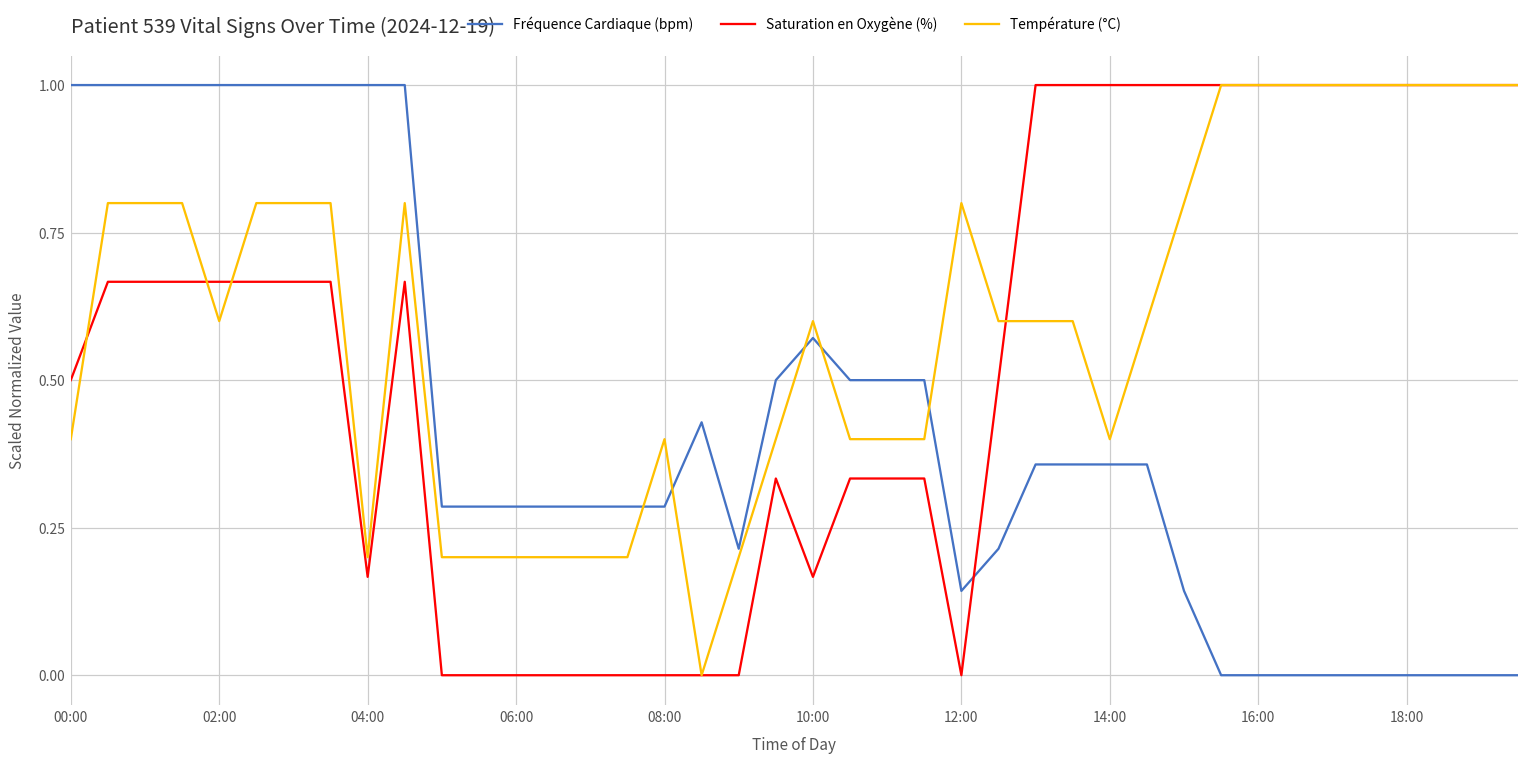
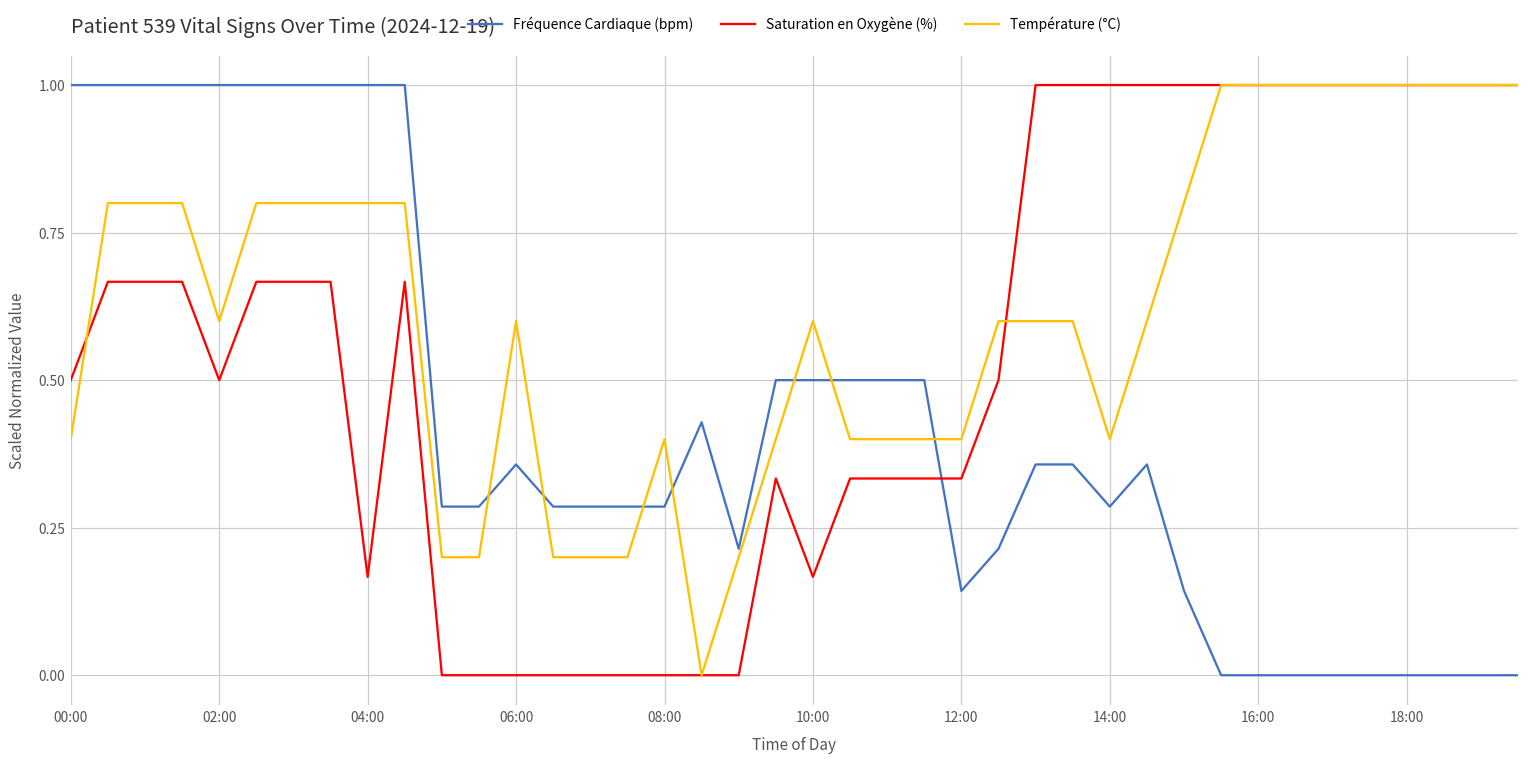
  {
    "Fréquence Cardiaque (bpm)": {
      "00:00": 1.00,
      "02:00": 1.00,
      "04:00": 1.00,
-     "06:00": 0.29,
+     "06:00": 0.36,
      "08:00": 0.29,
-     "10:00": 0.57,
+     "10:00": 0.50,
      "12:00": 0.14,
-     "14:00": 0.36,
+     "14:00": 0.29,
      "16:00": 0.00,
      "18:00": 0.00
    },
    "Saturation en Oxygène (%)": {
      "00:00": 0.50,
-     "02:00": 0.67,
+     "02:00": 0.50,
      "04:00": 0.17,
      "06:00": 0.00,
      "08:00": 0.00,
      "10:00": 0.17,
-     "12:00": 0.00,
+     "12:00": 0.33,
      "14:00": 1.00
    },
    "Température (°C)": {
      "00:00": 0.40,
      "02:00": 0.60,
-     "04:00": 0.20,
-     "06:00": 0.20,
+     "04:00": 0.80,
+     "06:00": 0.60,
      "08:00": 0.40,
      "10:00": 0.60,
-     "12:00": 0.80,
+     "12:00": 0.40,
      "14:00": 0.40
    }
  }
